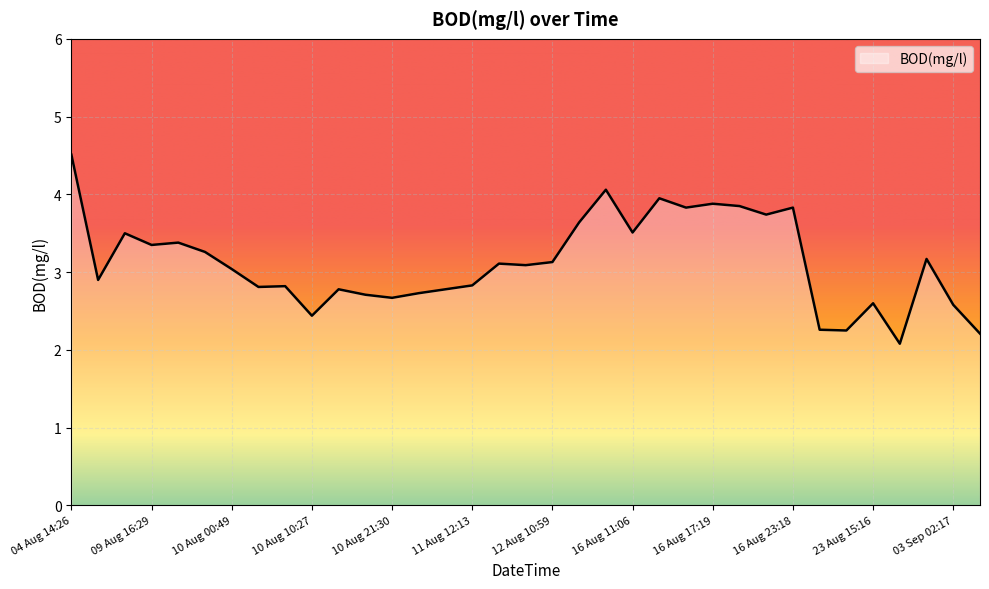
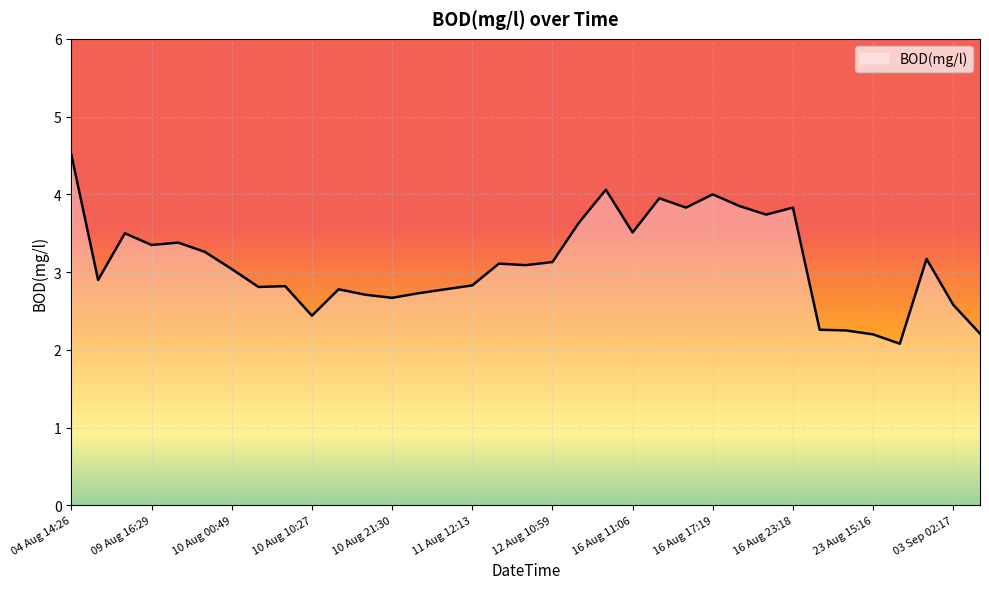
  {
    "04 Aug 14:26": 4.5,
    "09 Aug 16:29": 3.4,
    "10 Aug 00:49": 3.0,
    "10 Aug 10:27": 2.4,
    "10 Aug 21:30": 2.7,
    "11 Aug 12:13": 2.8,
    "12 Aug 10:59": 3.1,
    "16 Aug 11:06": 3.5,
-   "16 Aug 17:19": 3.9,
+   "16 Aug 17:19": 4.0,
    "16 Aug 23:18": 3.8,
-   "23 Aug 15:16": 2.6,
+   "23 Aug 15:16": 2.2,
    "03 Sep 02:17": 2.6
  }
